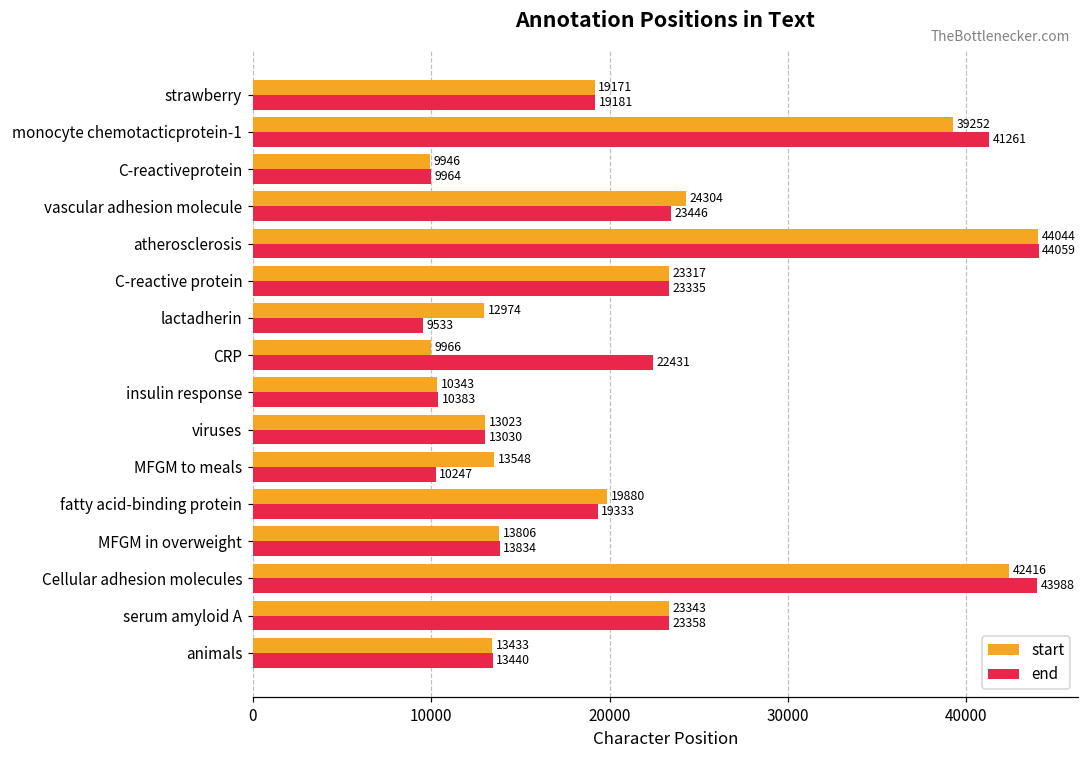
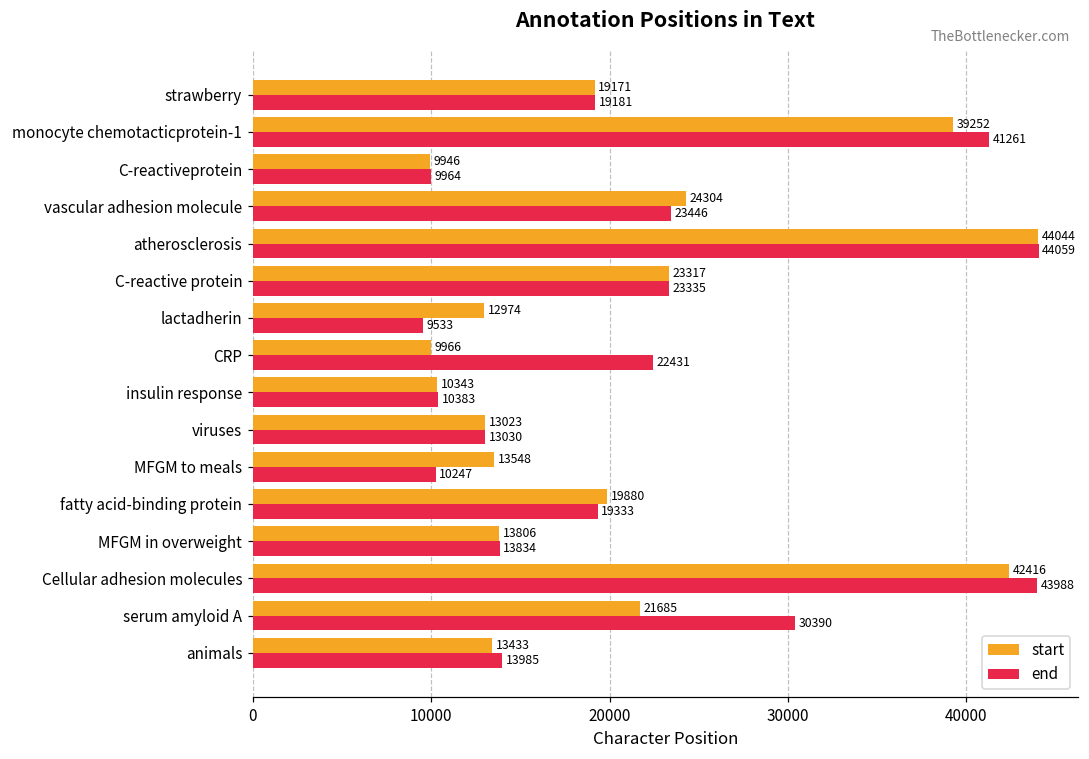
  {
    "start": {
      "strawberry": 19171,
      "monocyte chemotacticprotein-1": 39252,
      "C-reactiveprotein": 9946,
      "vascular adhesion molecule": 24304,
      "atherosclerosis": 44044,
      "C-reactive protein": 23317,
      "lactadherin": 12974,
      "CRP": 9966,
      "insulin response": 10343,
      "viruses": 13023,
      "MFGM to meals": 13548,
      "fatty acid-binding protein": 19880,
      "MFGM in overweight": 13806,
      "Cellular adhesion molecules": 42416,
-     "serum amyloid A": 23343,
+     "serum amyloid A": 21685,
      "animals": 13433
    },
    "end": {
      "strawberry": 19181,
      "monocyte chemotacticprotein-1": 41261,
      "C-reactiveprotein": 9964,
      "vascular adhesion molecule": 23446,
      "atherosclerosis": 44059,
      "C-reactive protein": 23335,
      "lactadherin": 9533,
      "CRP": 22431,
      "insulin response": 10383,
      "viruses": 13030,
      "MFGM to meals": 10247,
      "fatty acid-binding protein": 19333,
      "MFGM in overweight": 13834,
      "Cellular adhesion molecules": 43988,
-     "serum amyloid A": 23358,
-     "animals": 13440
+     "serum amyloid A": 30390,
+     "animals": 13985
    }
  }
